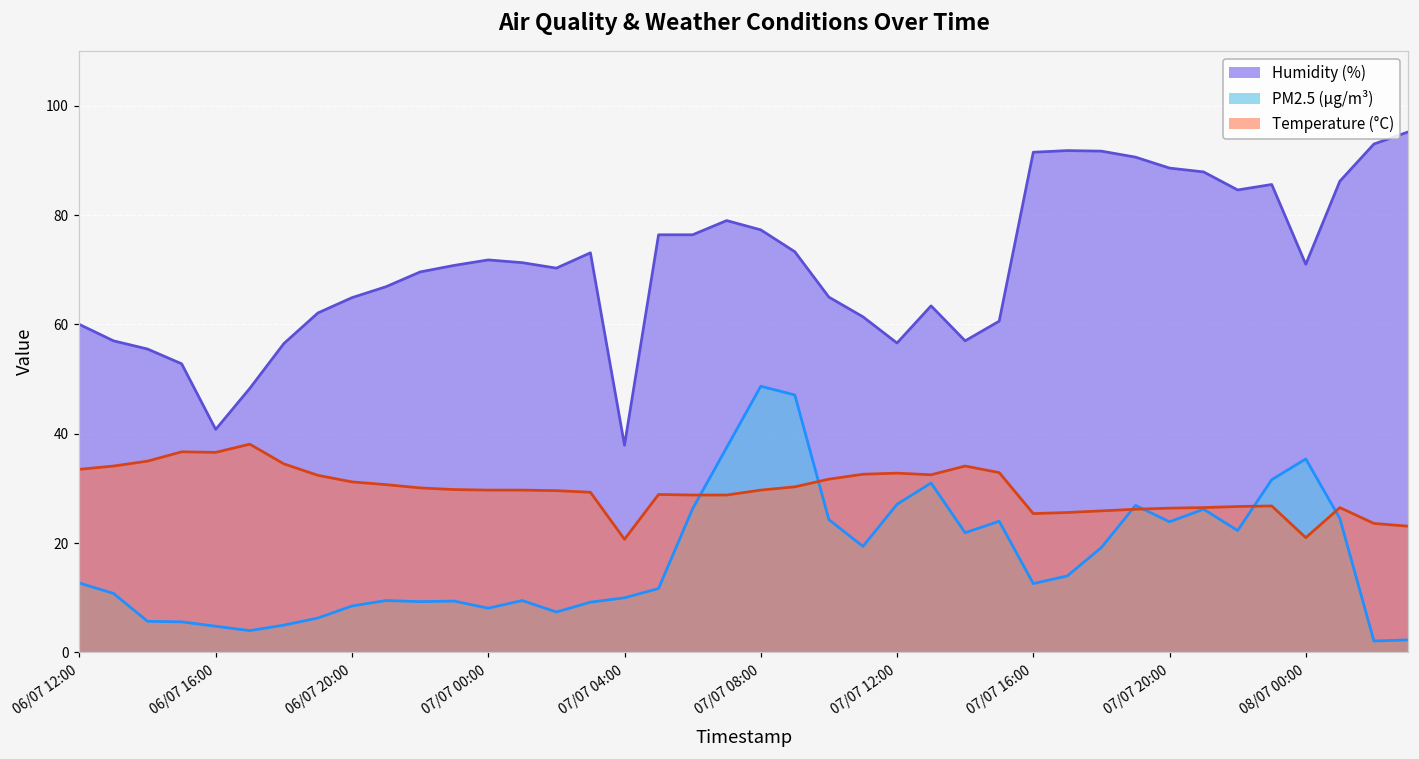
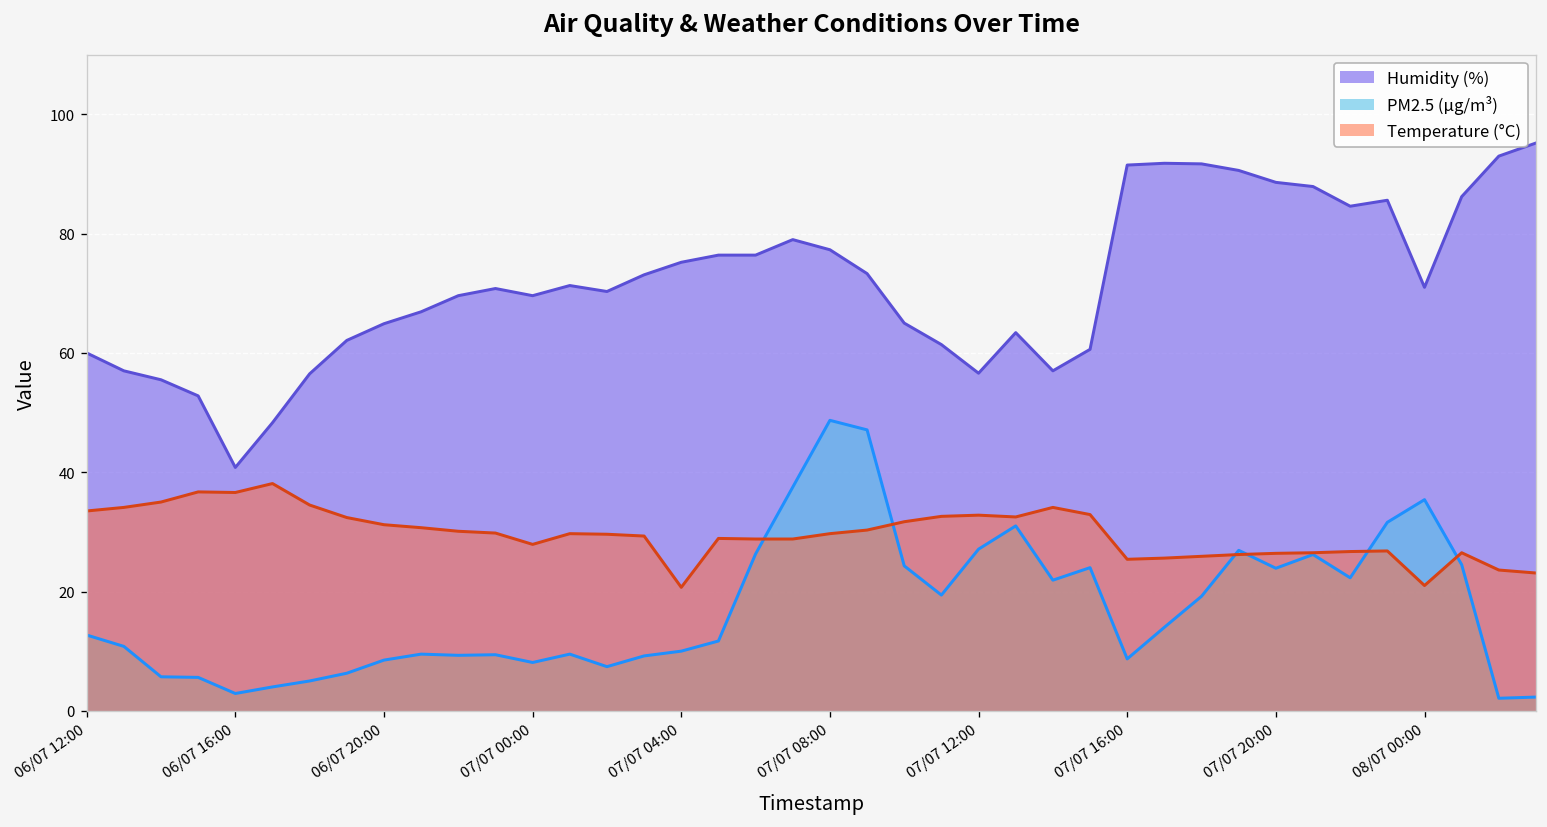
  {
    "Humidity (%)": {
      "06/07 12:00": 60,
      "06/07 16:00": 41,
      "06/07 20:00": 65,
-     "07/07 00:00": 72,
-     "07/07 04:00": 38,
+     "07/07 00:00": 70,
+     "07/07 04:00": 75,
      "07/07 08:00": 77,
      "07/07 12:00": 57,
      "07/07 16:00": 92,
      "07/07 20:00": 89,
      "08/07 00:00": 71
    },
    "PM2.5 (µg/m³)": {
      "06/07 12:00": 13,
-     "06/07 16:00": 5,
+     "06/07 16:00": 3,
      "06/07 20:00": 9,
      "07/07 00:00": 8,
      "07/07 04:00": 10,
      "07/07 08:00": 49,
      "07/07 12:00": 27,
-     "07/07 16:00": 13,
+     "07/07 16:00": 9,
      "07/07 20:00": 24,
      "08/07 00:00": 35
    },
    "Temperature (°C)": {
      "06/07 12:00": 34,
      "06/07 16:00": 37,
      "06/07 20:00": 31,
-     "07/07 00:00": 30,
+     "07/07 00:00": 28,
      "07/07 04:00": 21,
      "07/07 08:00": 30,
      "07/07 12:00": 33,
      "07/07 16:00": 25,
      "07/07 20:00": 26,
      "08/07 00:00": 21
    }
  }
